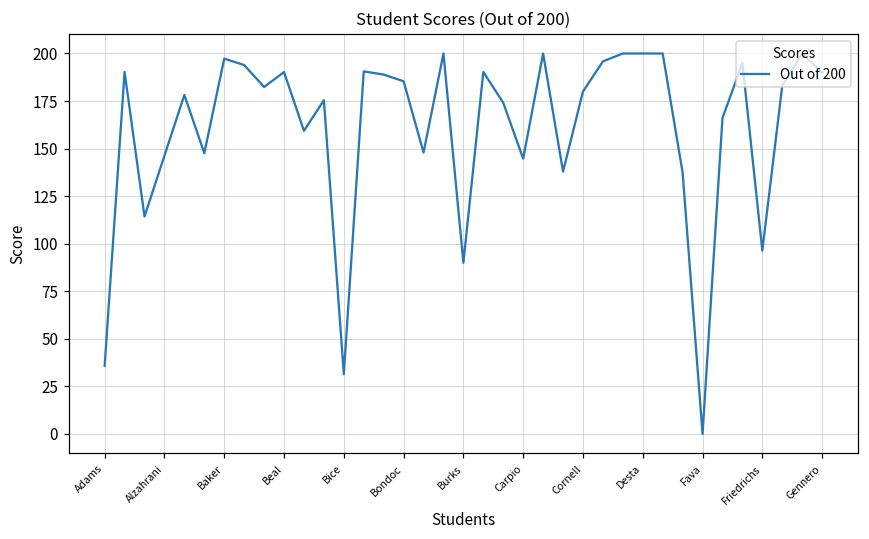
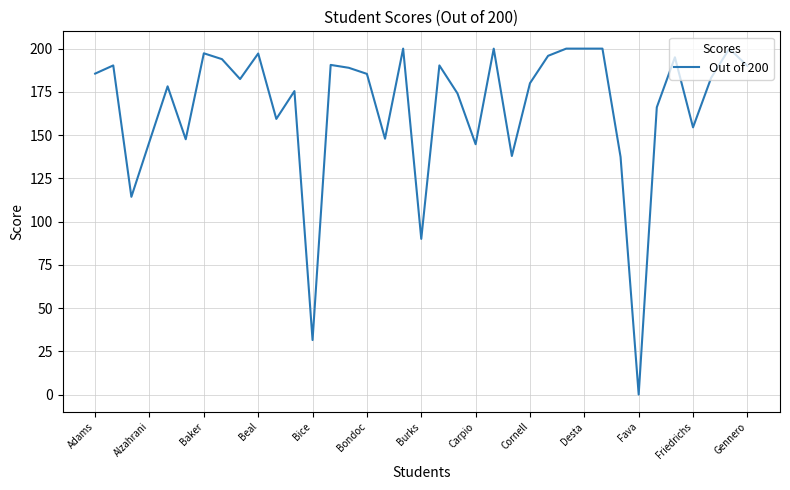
  {
-   "Adams": 36,
+   "Adams": 186,
    "Alzahrani": 146,
    "Baker": 197,
-   "Beal": 190,
+   "Beal": 197,
    "Bice": 32,
    "Bondoc": 185,
    "Burks": 90,
    "Carpio": 145,
    "Cornell": 180,
    "Desta": 200,
    "Fava": 0,
-   "Friedrichs": 96
+   "Friedrichs": 154
  }
